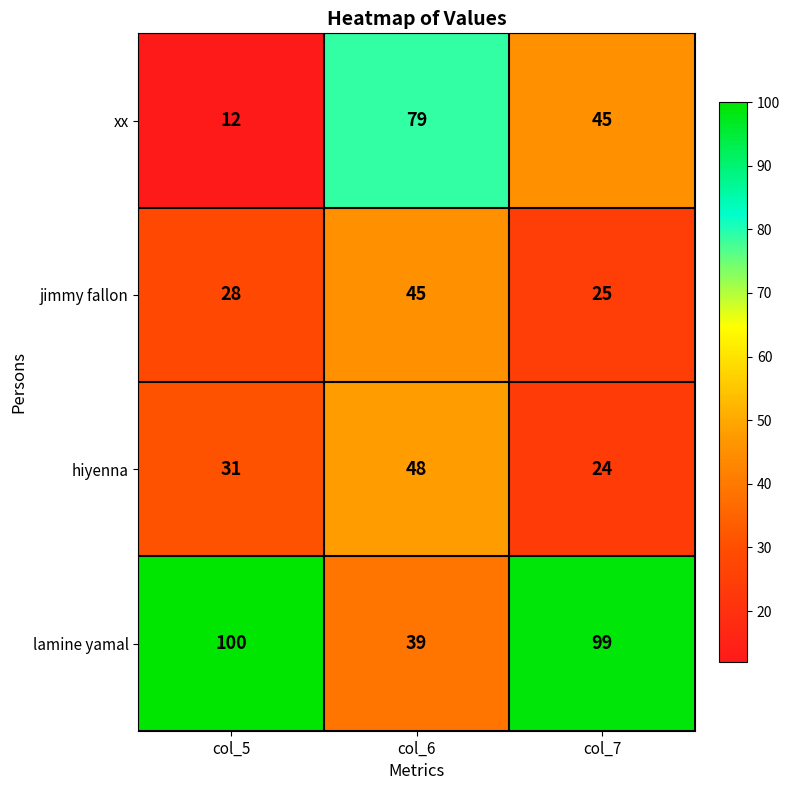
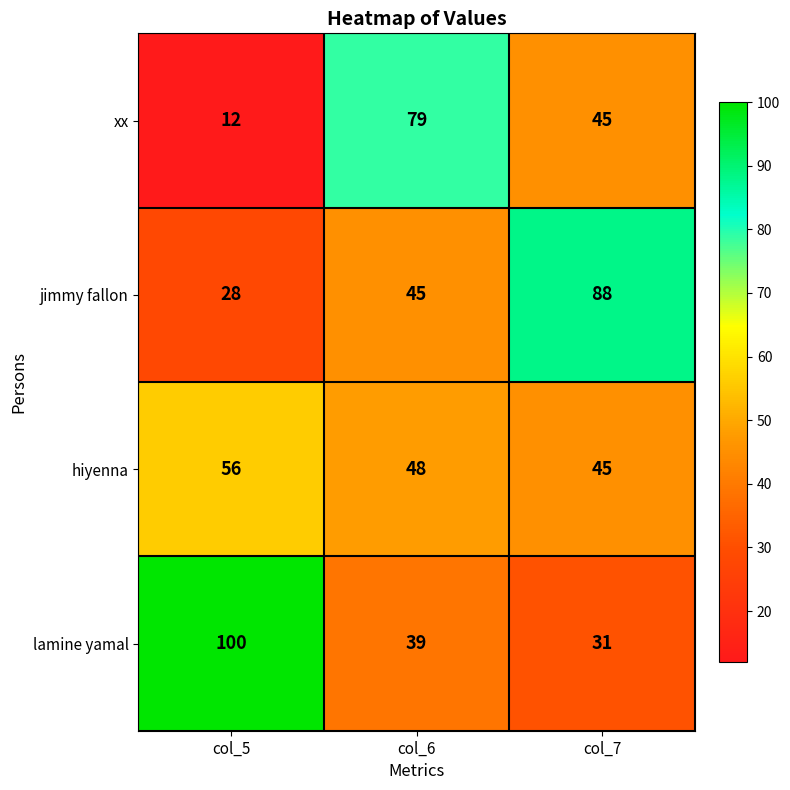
  {
    "xx": {
      "col_5": 12,
      "col_6": 79,
      "col_7": 45
    },
    "jimmy fallon": {
      "col_5": 28,
      "col_6": 45,
-     "col_7": 25
+     "col_7": 88
    },
    "hiyenna": {
-     "col_5": 31,
+     "col_5": 56,
      "col_6": 48,
-     "col_7": 24
+     "col_7": 45
    },
    "lamine yamal": {
      "col_5": 100,
      "col_6": 39,
-     "col_7": 99
+     "col_7": 31
    }
  }
